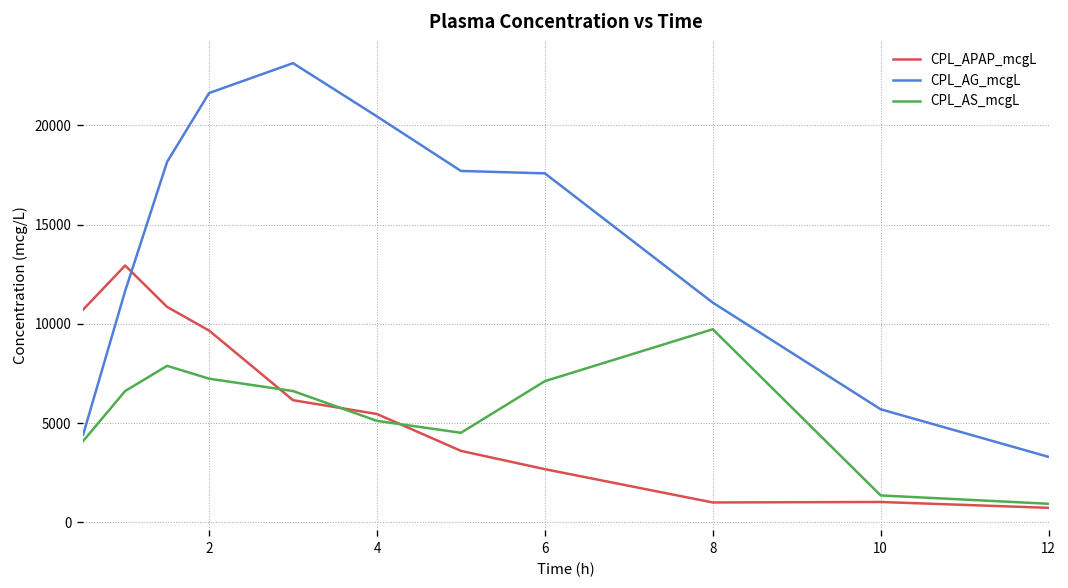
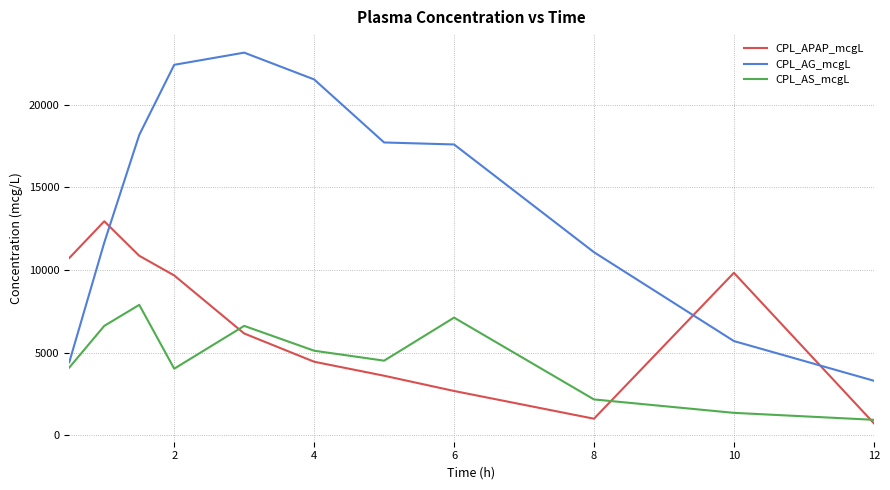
  {
    "CPL_APAP_mcgL": {
      "2": 9700,
-     "4": 5500,
+     "4": 4400,
      "6": 2700,
      "8": 1000,
-     "10": 1000,
+     "10": 9800,
      "12": 700
    },
    "CPL_AG_mcgL": {
-     "2": 21600,
-     "4": 20500,
+     "2": 22400,
+     "4": 21500,
      "6": 17600,
      "8": 11100,
      "10": 5700,
      "12": 3300
    },
    "CPL_AS_mcgL": {
-     "2": 7200,
+     "2": 4000,
      "4": 5100,
      "6": 7100,
-     "8": 9700,
+     "8": 2200,
      "10": 1400,
      "12": 900
    }
  }
